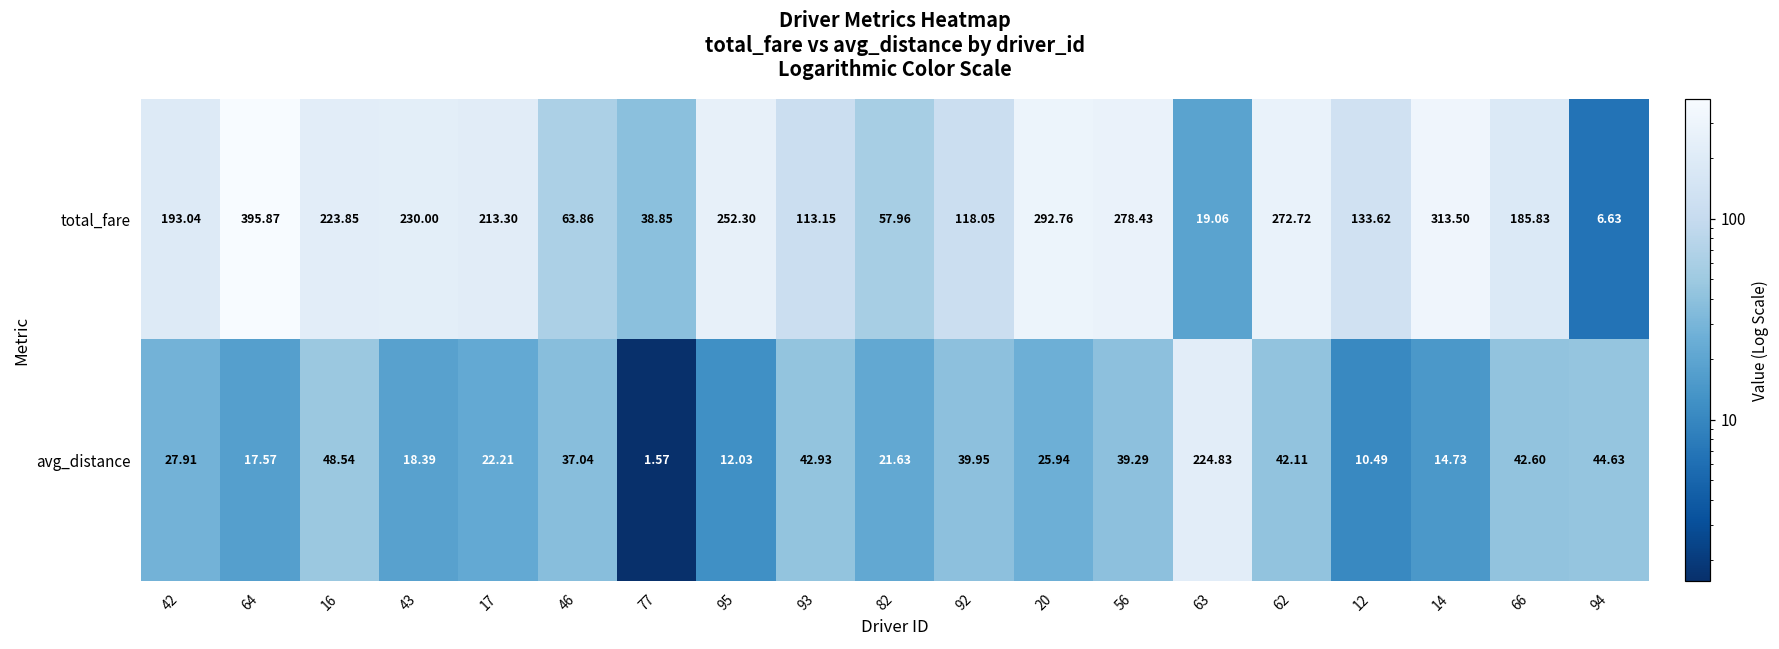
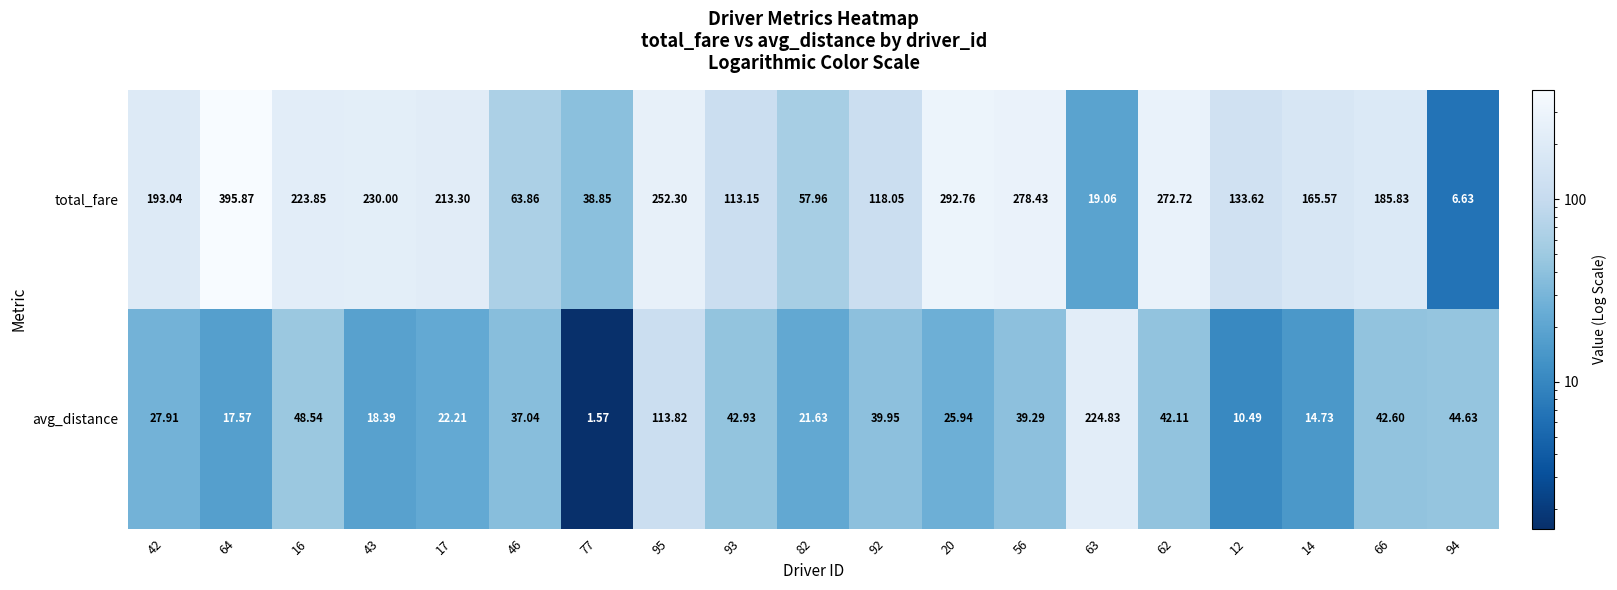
  {
    "total_fare": {
      "42": 193.04,
      "64": 395.87,
      "16": 223.85,
      "43": 230.00,
      "17": 213.30,
      "46": 63.86,
      "77": 38.85,
      "95": 252.30,
      "93": 113.15,
      "82": 57.96,
      "92": 118.05,
      "20": 292.76,
      "56": 278.43,
      "63": 19.06,
      "62": 272.72,
      "12": 133.62,
-     "14": 313.50,
+     "14": 165.57,
      "66": 185.83,
      "94": 6.63
    },
    "avg_distance": {
      "42": 27.91,
      "64": 17.57,
      "16": 48.54,
      "43": 18.39,
      "17": 22.21,
      "46": 37.04,
      "77": 1.57,
-     "95": 12.03,
+     "95": 113.82,
      "93": 42.93,
      "82": 21.63,
      "92": 39.95,
      "20": 25.94,
      "56": 39.29,
      "63": 224.83,
      "62": 42.11,
      "12": 10.49,
      "14": 14.73,
      "66": 42.60,
      "94": 44.63
    }
  }
